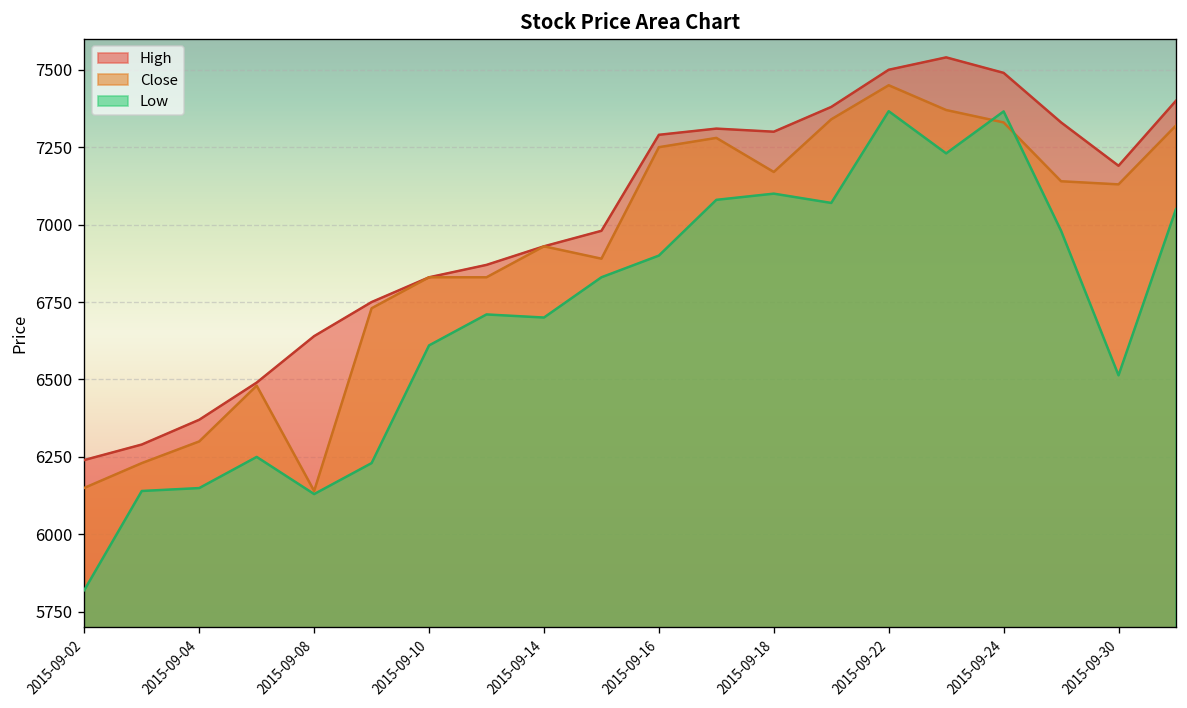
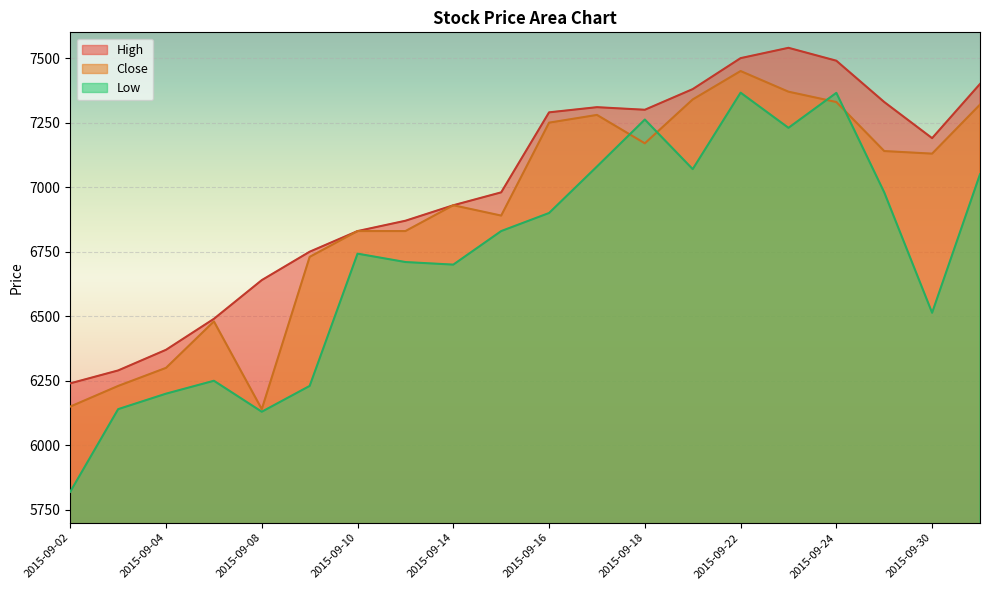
  {
    "Low": {
      "2015-09-02": 5820,
-     "2015-09-04": 6150,
-     "2015-09-10": 6610,
+     "2015-09-04": 6200,
+     "2015-09-10": 6740,
      "2015-09-14": 6700,
      "2015-09-16": 6900,
-     "2015-09-18": 7100,
+     "2015-09-18": 7260,
      "2015-09-22": 7370,
      "2015-09-24": 7370,
      "2015-09-30": 6510
    }
  }
